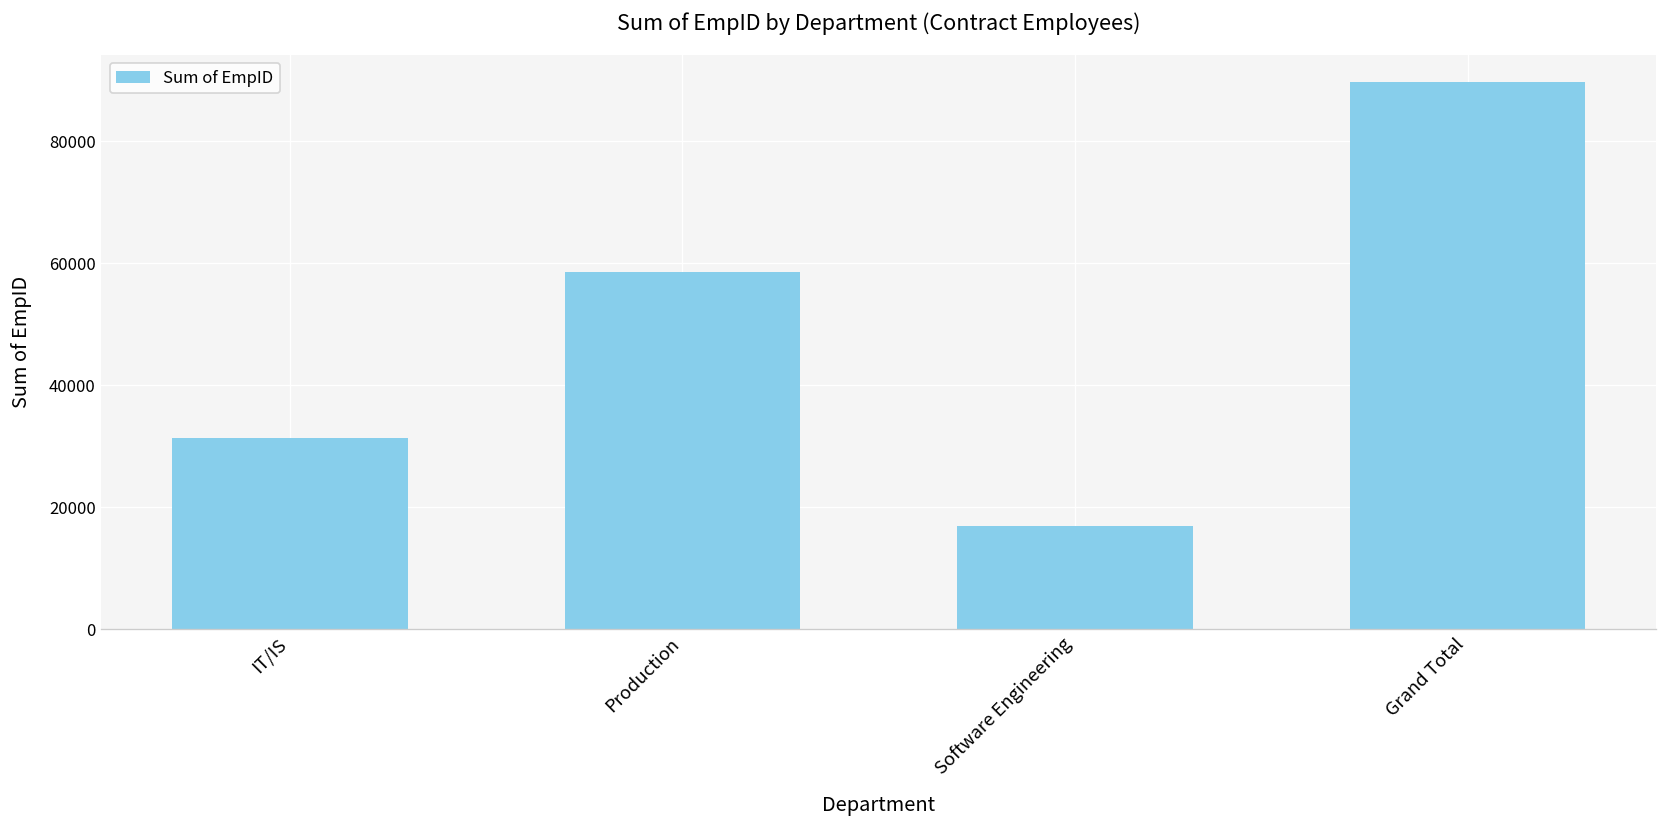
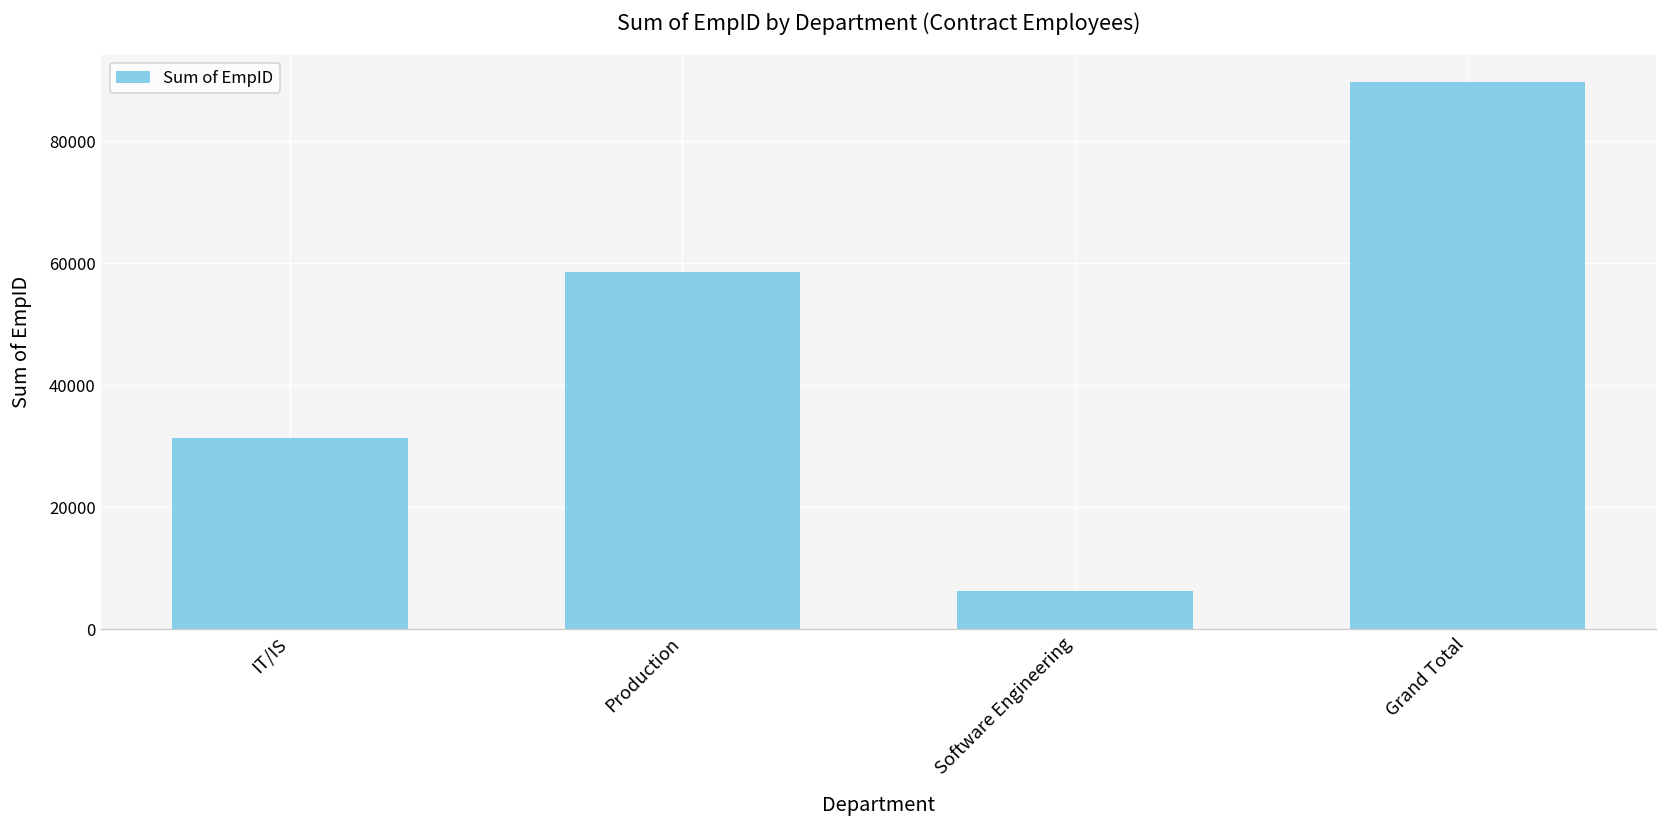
  {
    "IT/IS": 31000,
    "Production": 59000,
-   "Software Engineering": 17000,
+   "Software Engineering": 6000,
    "Grand Total": 90000
  }
